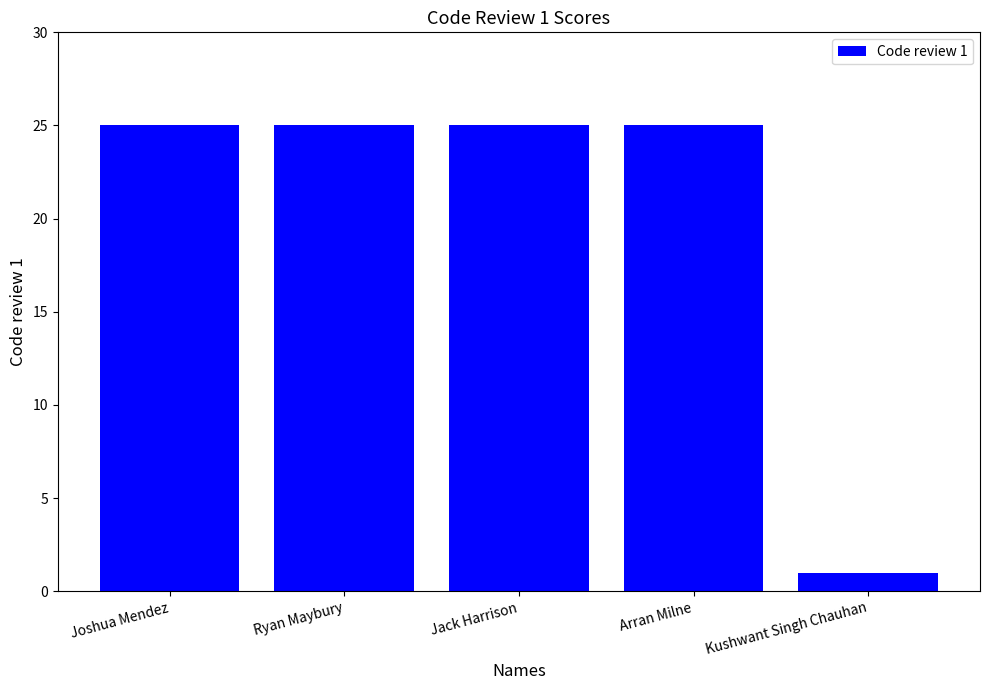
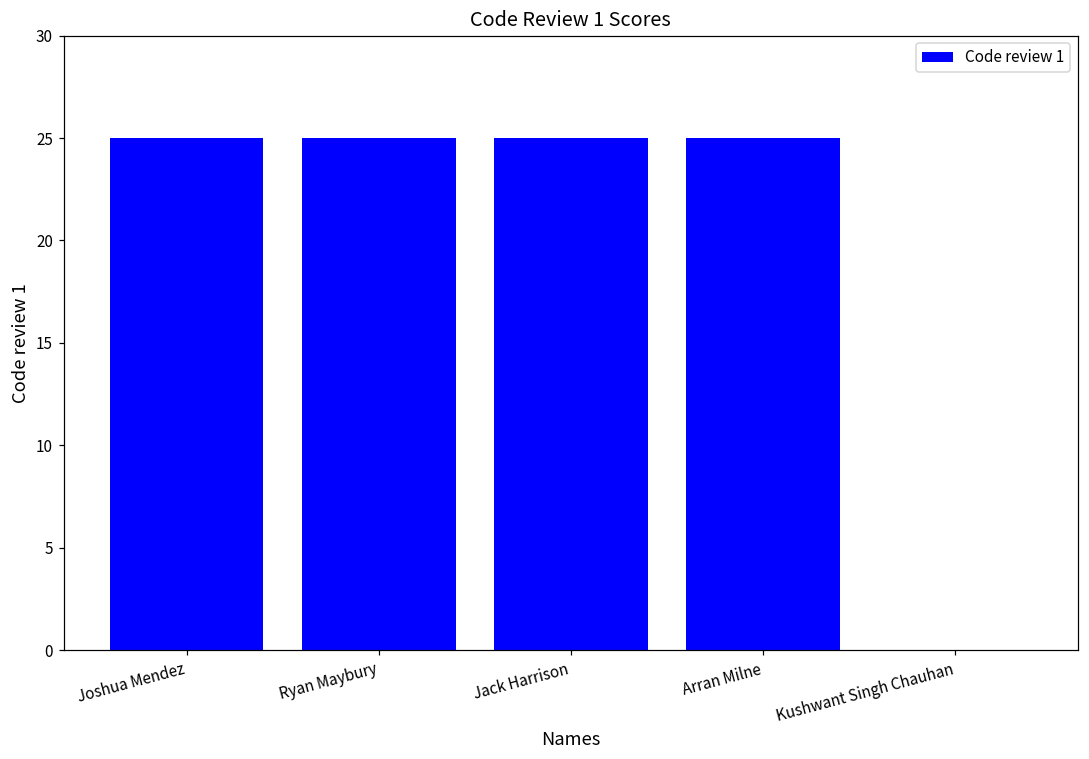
  {
    "Joshua Mendez": 25,
    "Ryan Maybury": 25,
    "Jack Harrison": 25,
    "Arran Milne": 25,
-   "Kushwant Singh Chauhan": 1
+   "Kushwant Singh Chauhan": 0
  }
